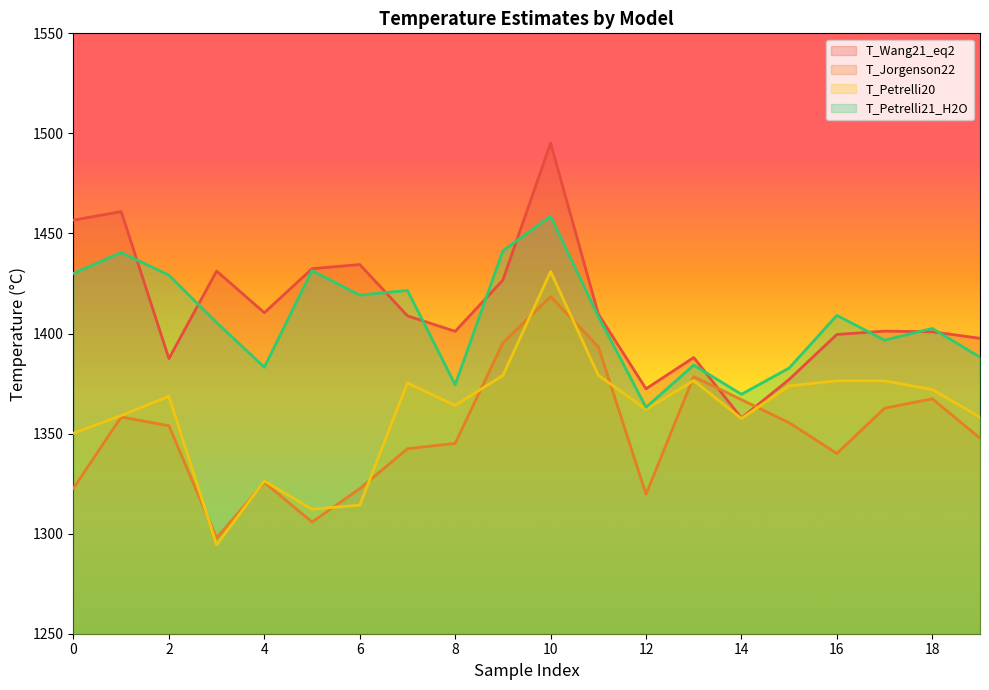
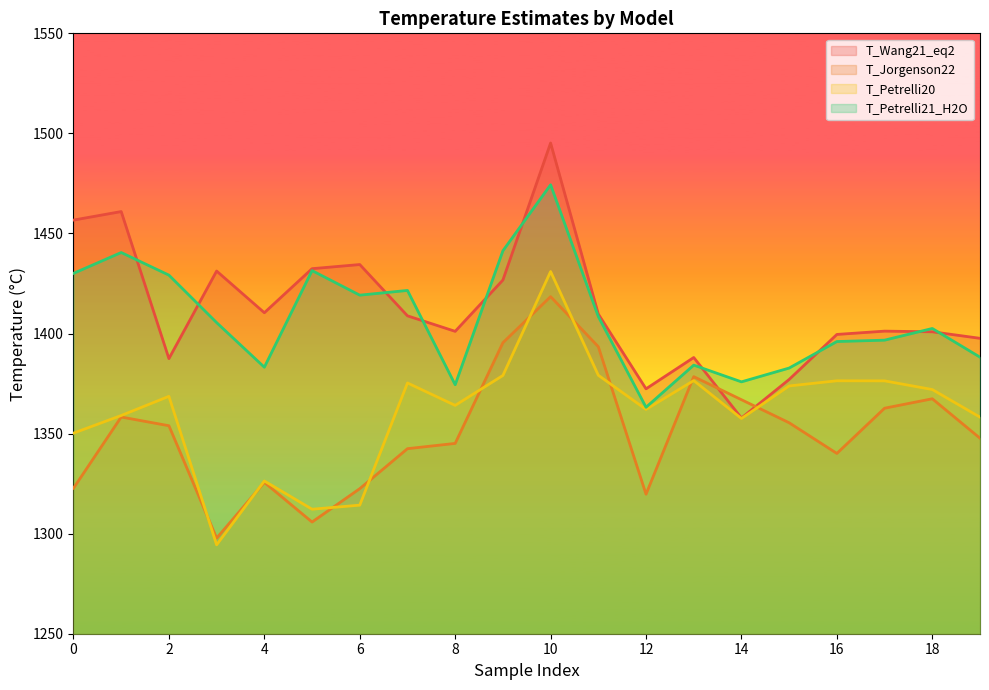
  {
    "T_Petrelli21_H2O": {
      "0": 1430,
      "2": 1429,
      "4": 1383,
      "6": 1419,
      "8": 1374,
-     "10": 1459,
-     "14": 1370,
-     "16": 1409,
+     "10": 1474,
+     "14": 1376,
+     "16": 1396,
      "18": 1403
    }
  }
